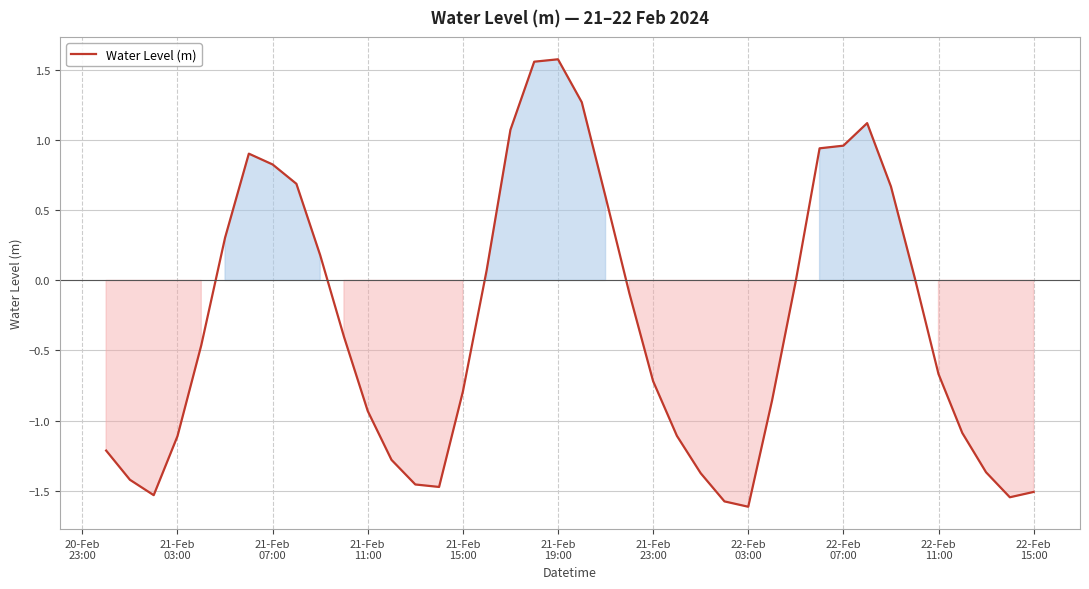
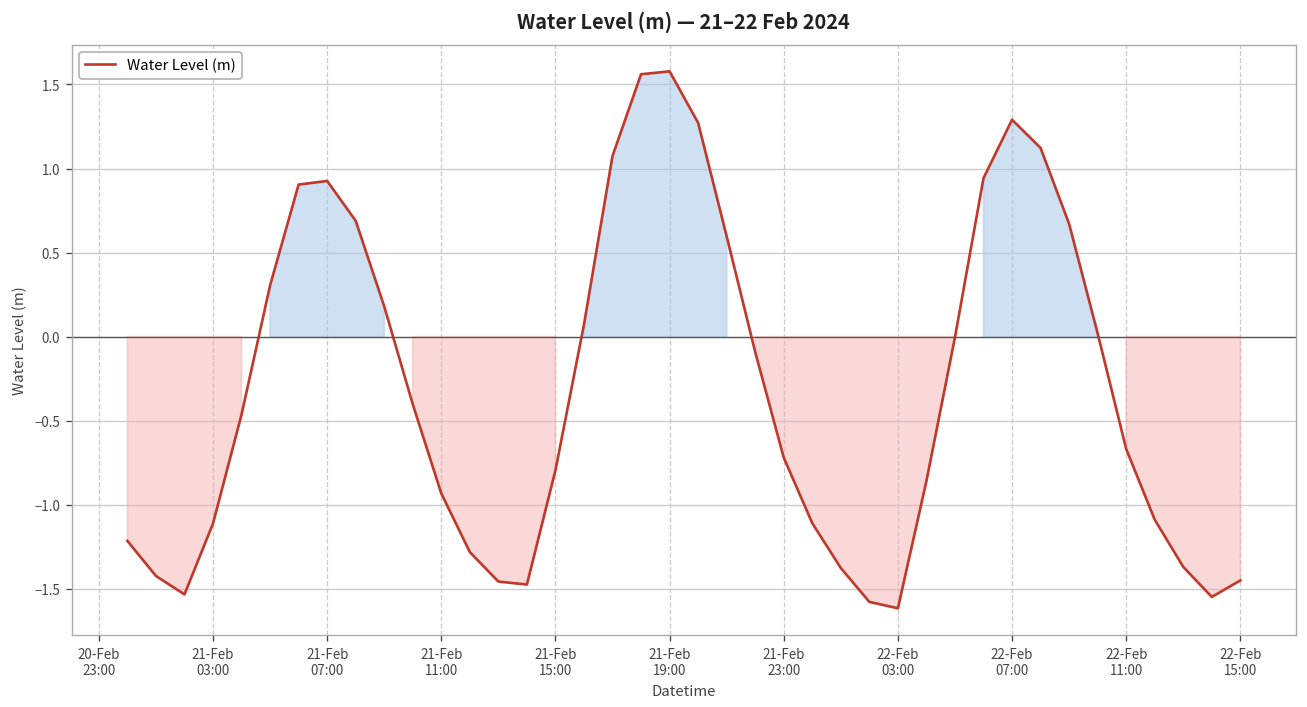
  {
    "21-Feb 03:00": -1.11,
-   "21-Feb 07:00": 0.83,
+   "21-Feb 07:00": 0.93,
    "21-Feb 11:00": -0.93,
    "21-Feb 15:00": -0.79,
    "21-Feb 19:00": 1.58,
    "21-Feb 23:00": -0.72,
    "22-Feb 03:00": -1.62,
-   "22-Feb 07:00": 0.96,
+   "22-Feb 07:00": 1.29,
    "22-Feb 11:00": -0.67,
-   "22-Feb 15:00": -1.51
+   "22-Feb 15:00": -1.45
  }
